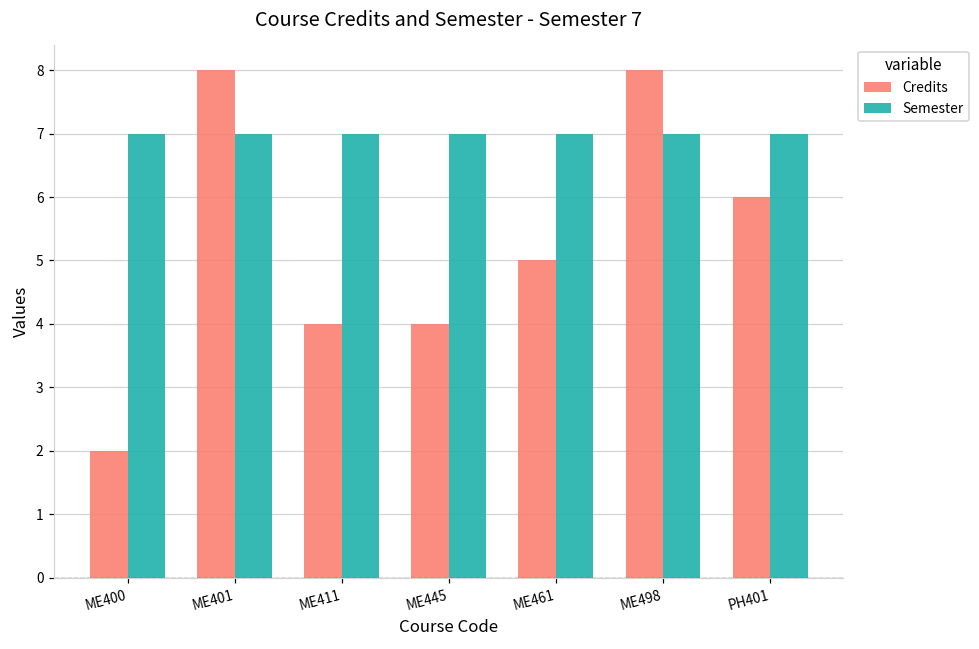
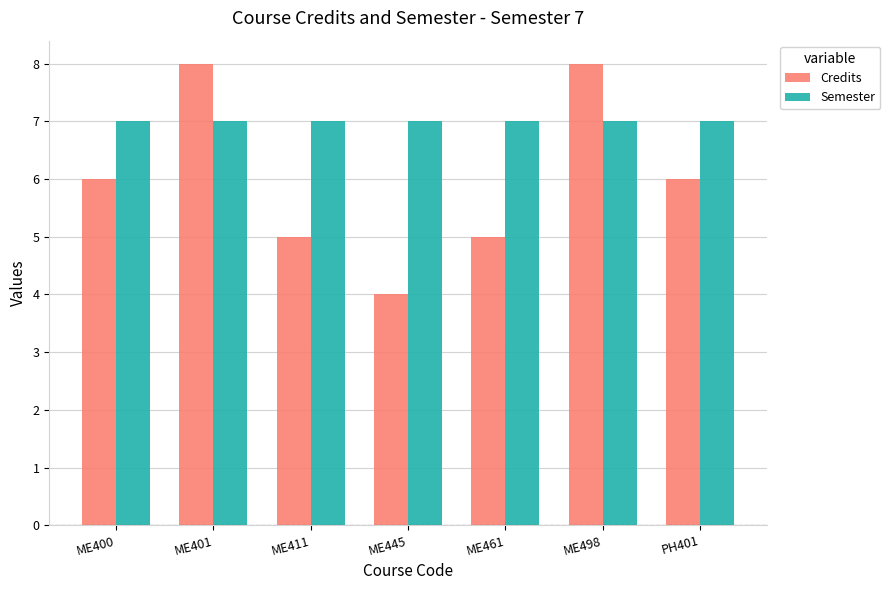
  {
    "Credits": {
-     "ME400": 2,
+     "ME400": 6,
      "ME401": 8,
-     "ME411": 4,
+     "ME411": 5,
      "ME445": 4,
      "ME461": 5,
      "ME498": 8,
      "PH401": 6
    },
    "Semester": {
      "ME400": 7,
      "ME401": 7,
      "ME411": 7,
      "ME445": 7,
      "ME461": 7,
      "ME498": 7,
      "PH401": 7
    }
  }
